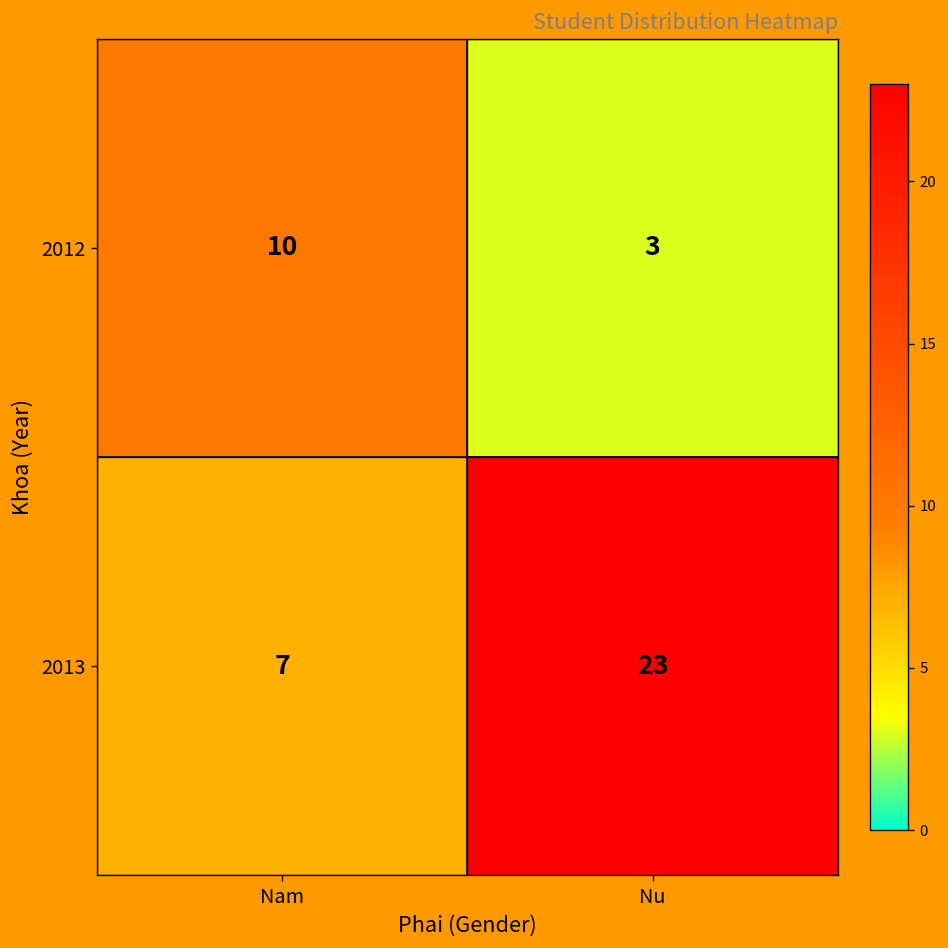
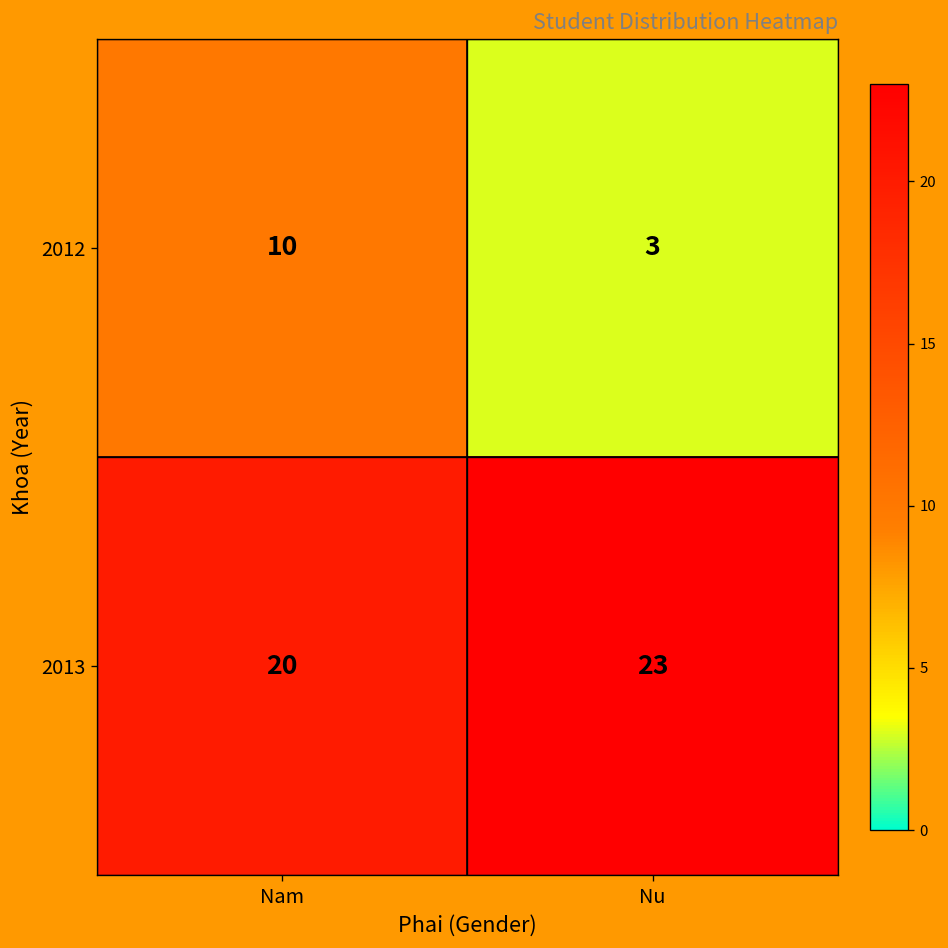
  {
    "2012": {
      "Nam": 10,
      "Nu": 3
    },
    "2013": {
-     "Nam": 7,
+     "Nam": 20,
      "Nu": 23
    }
  }
